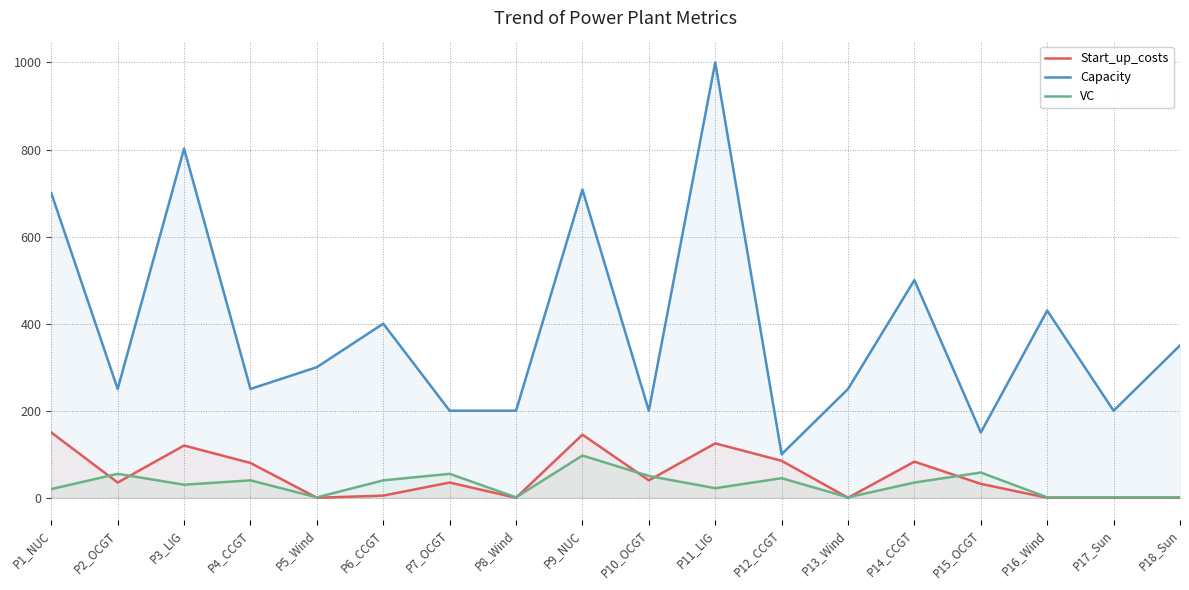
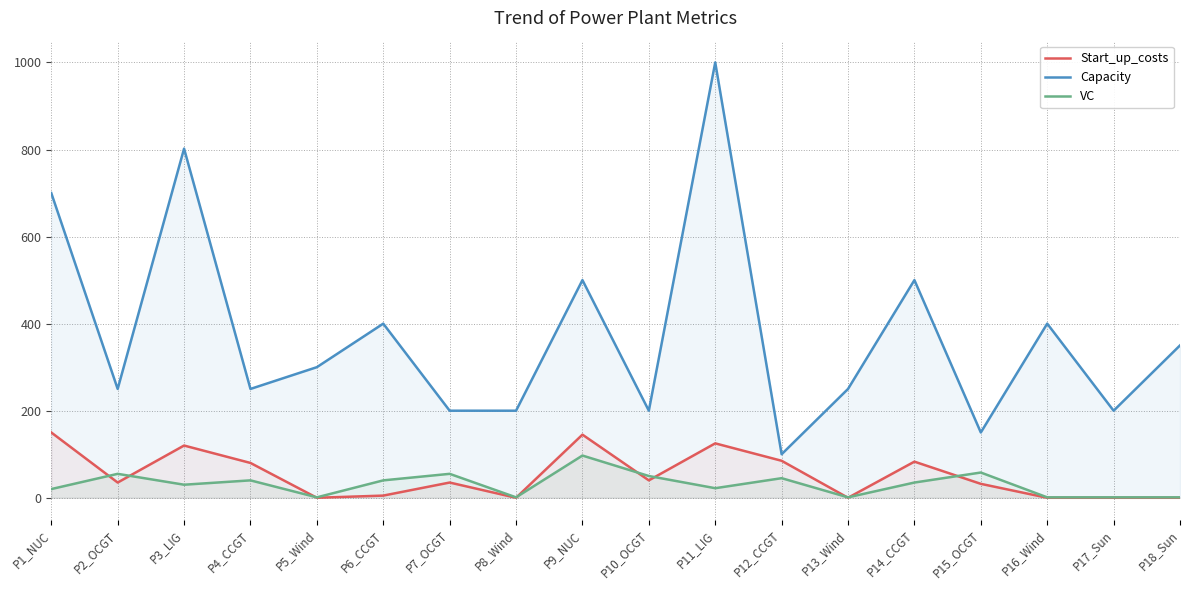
  {
    "Start_up_costs": {
      "P1_NUC": 150,
      "P2_OCGT": 40,
      "P3_LIG": 120,
      "P4_CCGT": 80,
      "P6_CCGT": 10,
      "P7_OCGT": 40,
      "P9_NUC": 150,
      "P10_OCGT": 40,
      "P11_LIG": 130,
      "P12_CCGT": 90,
      "P14_CCGT": 80,
      "P15_OCGT": 30
    },
    "Capacity": {
      "P1_NUC": 700,
      "P2_OCGT": 250,
      "P3_LIG": 800,
      "P4_CCGT": 250,
      "P5_Wind": 300,
      "P6_CCGT": 400,
      "P7_OCGT": 200,
      "P8_Wind": 200,
-     "P9_NUC": 710,
+     "P9_NUC": 500,
      "P10_OCGT": 200,
      "P11_LIG": 1000,
      "P12_CCGT": 100,
      "P13_Wind": 250,
      "P14_CCGT": 500,
      "P15_OCGT": 150,
-     "P16_Wind": 430,
+     "P16_Wind": 400,
      "P17_Sun": 200,
      "P18_Sun": 350
    },
    "VC": {
      "P1_NUC": 20,
      "P2_OCGT": 60,
      "P3_LIG": 30,
      "P4_CCGT": 40,
      "P6_CCGT": 40,
      "P7_OCGT": 60,
      "P9_NUC": 100,
      "P10_OCGT": 50,
      "P11_LIG": 20,
      "P12_CCGT": 50,
      "P14_CCGT": 40,
      "P15_OCGT": 60
    }
  }
